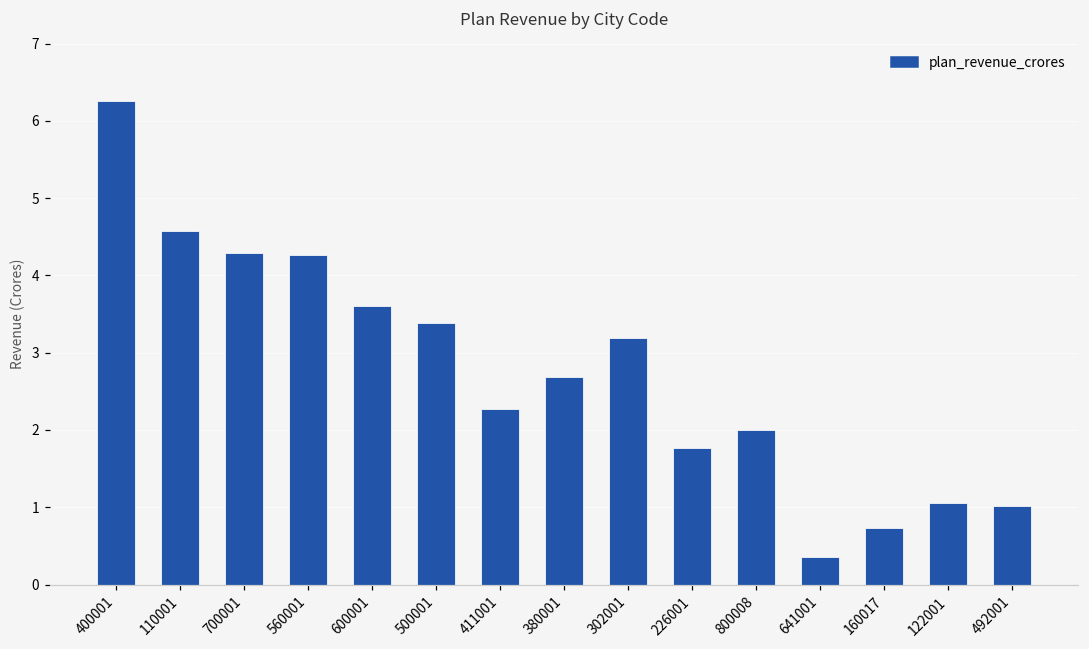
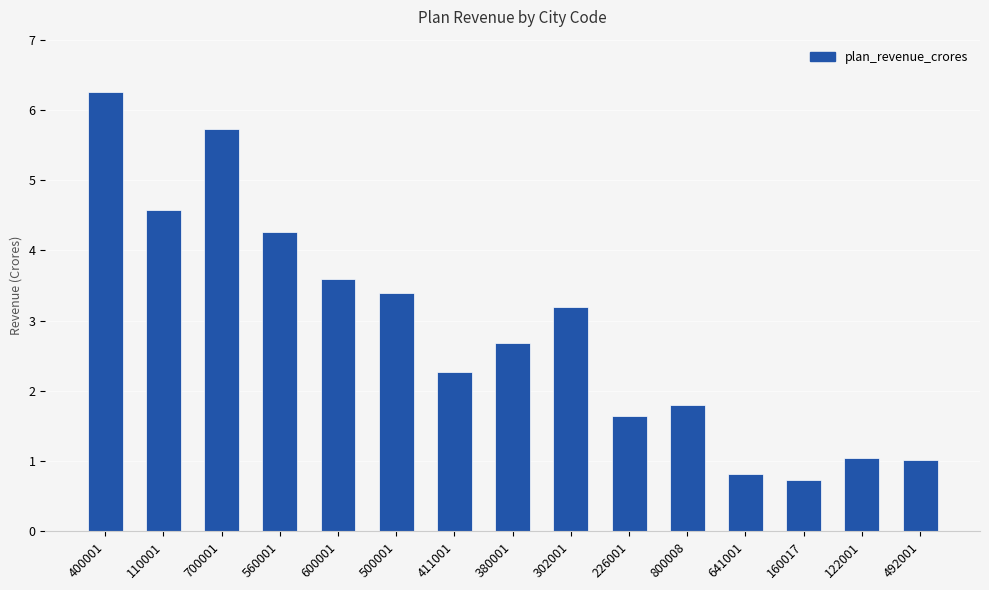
  {
    "400001": 6.3,
    "110001": 4.6,
-   "700001": 4.3,
+   "700001": 5.7,
    "560001": 4.3,
    "600001": 3.6,
    "500001": 3.4,
    "411001": 2.3,
    "380001": 2.7,
    "302001": 3.2,
-   "226001": 1.8,
-   "800008": 2.0,
-   "641001": 0.4,
+   "226001": 1.6,
+   "800008": 1.8,
+   "641001": 0.8,
    "160017": 0.7,
    "122001": 1.1,
    "492001": 1.0
  }
